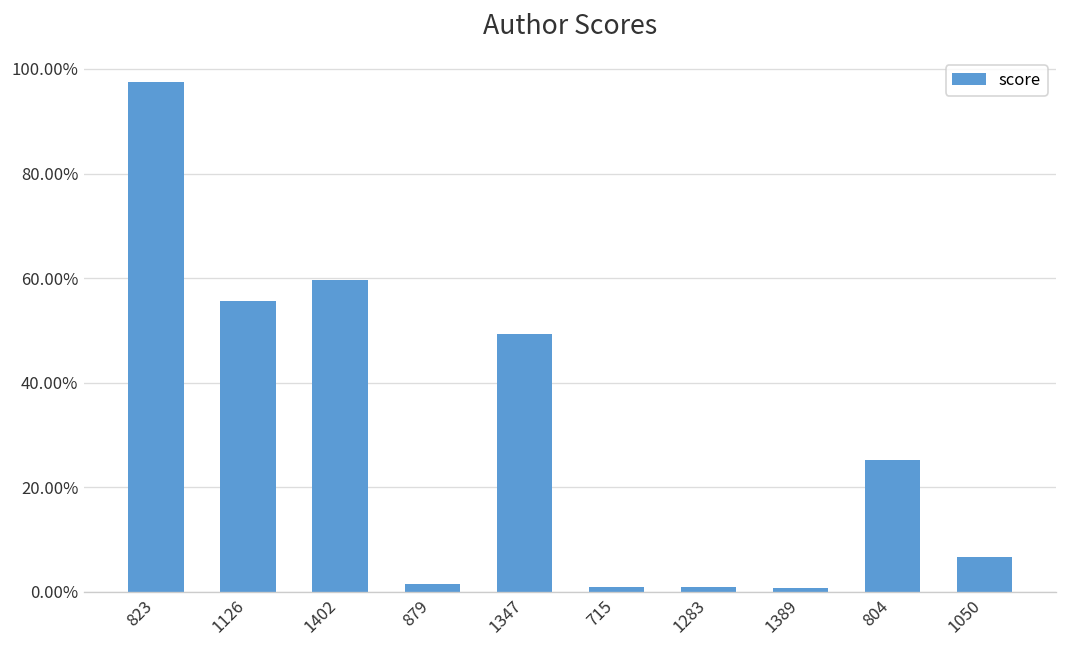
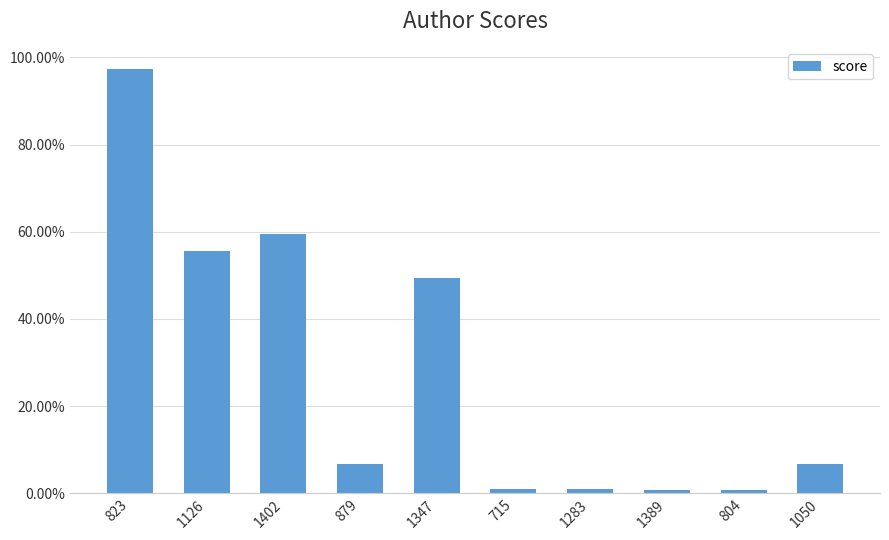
  {
    "823": "97%",
    "1126": "56%",
    "1402": "60%",
-   "879": "2%",
+   "879": "7%",
    "1347": "49%",
    "715": "1%",
    "1283": "1%",
    "1389": "1%",
-   "804": "25%",
+   "804": "1%",
    "1050": "7%"
  }
